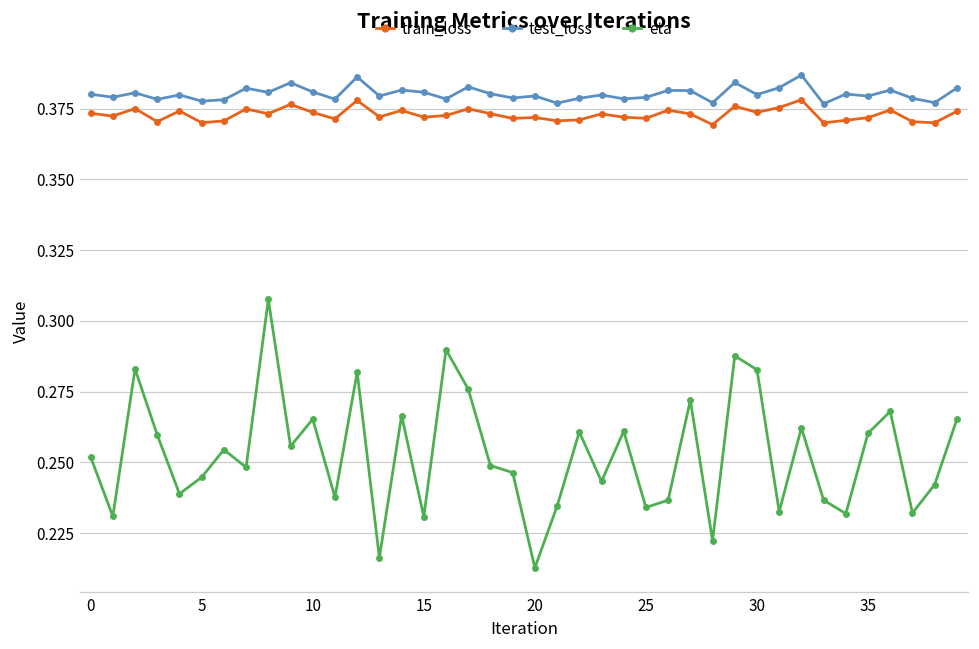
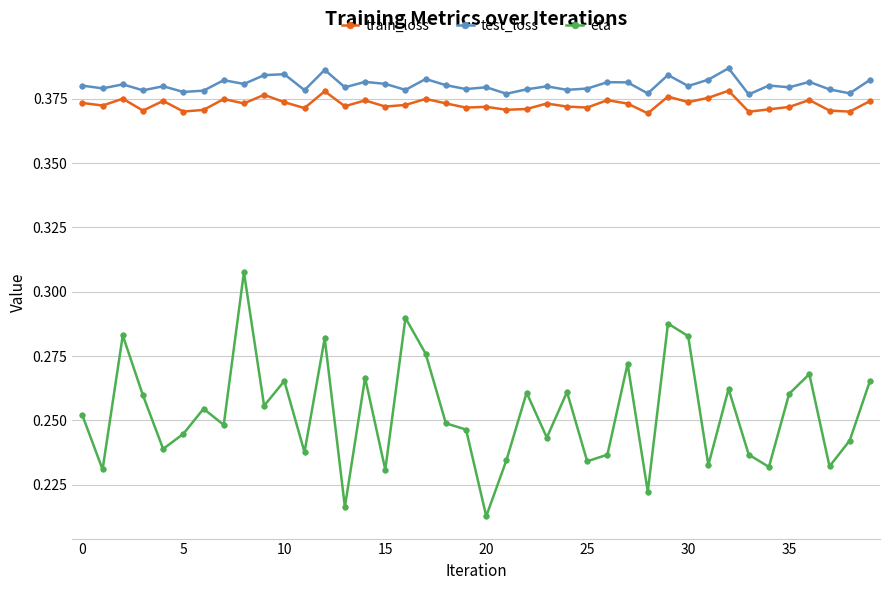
  {
    "train_loss": {
      "0": 0.373,
      "5": 0.370,
      "10": 0.374,
      "15": 0.372,
      "20": 0.372,
      "25": 0.372,
      "30": 0.374,
      "35": 0.372
    },
    "test_loss": {
      "0": 0.380,
      "5": 0.378,
-     "10": 0.381,
+     "10": 0.385,
      "15": 0.381,
      "20": 0.379,
      "25": 0.379,
      "30": 0.380,
      "35": 0.379
    },
    "eta": {
      "0": 0.252,
      "5": 0.245,
      "10": 0.265,
      "15": 0.231,
      "20": 0.213,
      "25": 0.234,
      "30": 0.283,
      "35": 0.260
    }
  }
